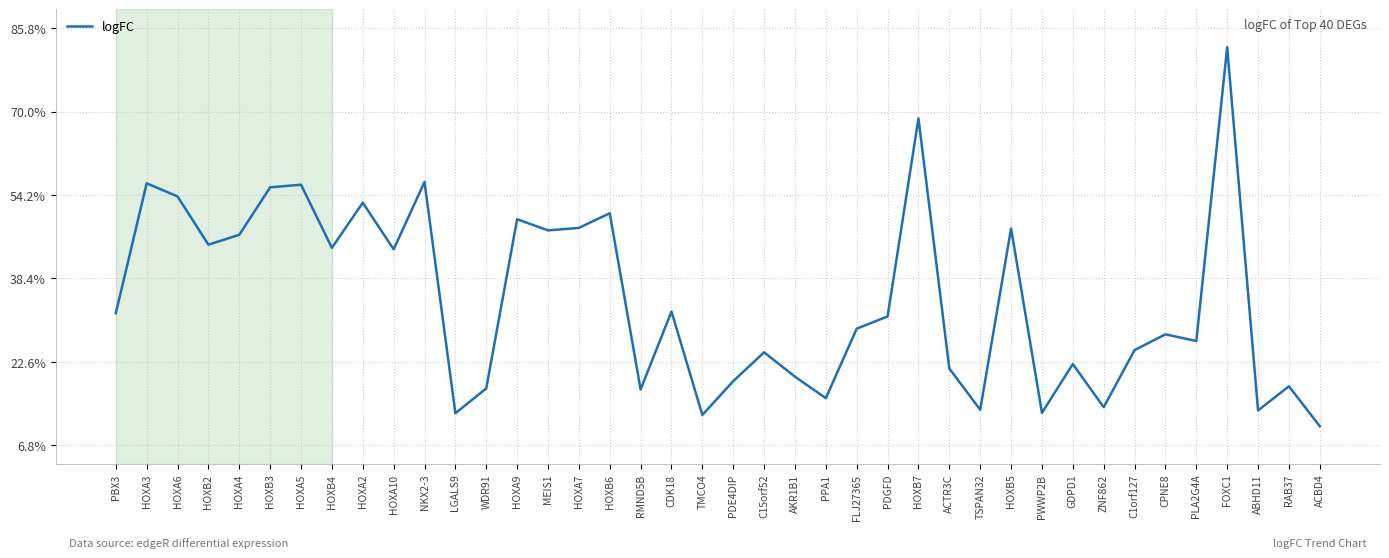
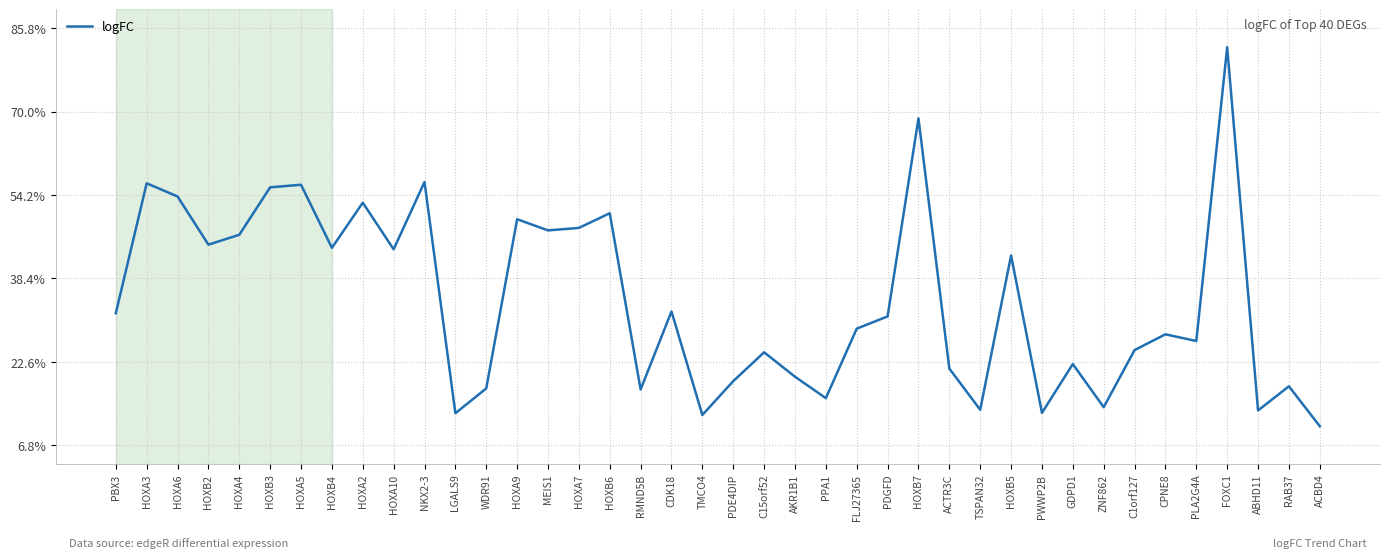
  {
    "PBX3": "32%",
    "HOXA3": "56%",
    "HOXA6": "54%",
    "HOXB2": "45%",
    "HOXA4": "47%",
    "HOXB3": "56%",
    "HOXA5": "56%",
    "HOXB4": "44%",
    "HOXA2": "53%",
    "HOXA10": "44%",
    "NKX2-3": "57%",
    "LGALS9": "13%",
    "WDR91": "18%",
    "HOXA9": "50%",
    "MEIS1": "48%",
    "HOXA7": "48%",
    "HOXB6": "51%",
    "RMND5B": "17%",
    "CDK18": "32%",
    "TMCO4": "13%",
    "PDE4DIP": "19%",
    "C15orf52": "24%",
    "AKR1B1": "20%",
    "PPA1": "16%",
    "FLJ27365": "29%",
    "PDGFD": "31%",
    "HOXB7": "69%",
    "ACTR3C": "21%",
    "TSPAN32": "13%",
-   "HOXB5": "48%",
+   "HOXB5": "43%",
    "PWWP2B": "13%",
    "GDPD1": "22%",
    "ZNF862": "14%",
    "C1orf127": "25%",
    "CPNE8": "28%",
    "PLA2G4A": "27%",
    "ABHD11": "13%",
    "RAB37": "18%",
    "ACBD4": "10%"
  }
